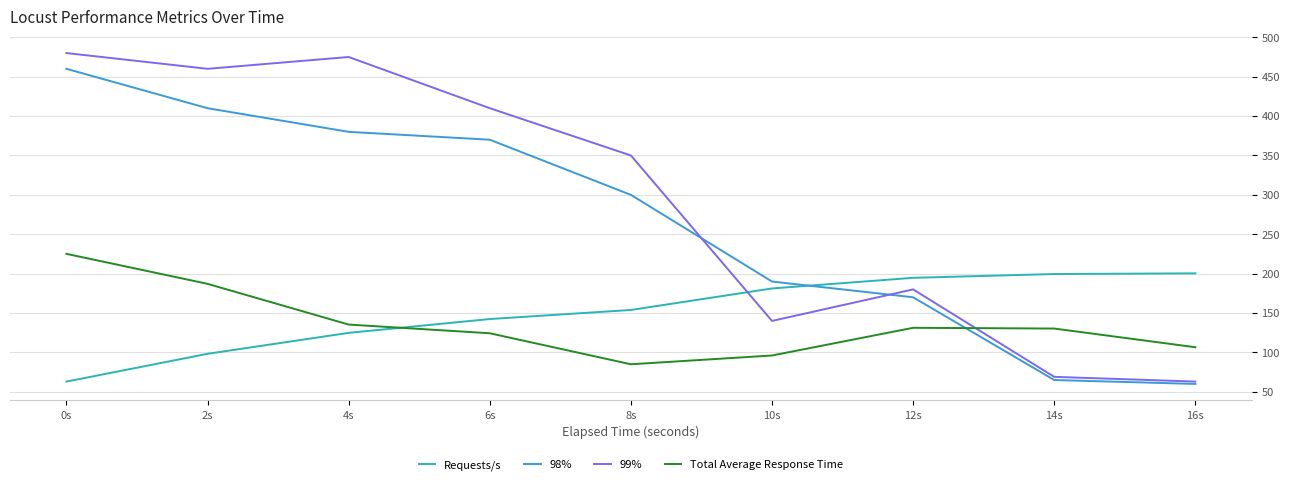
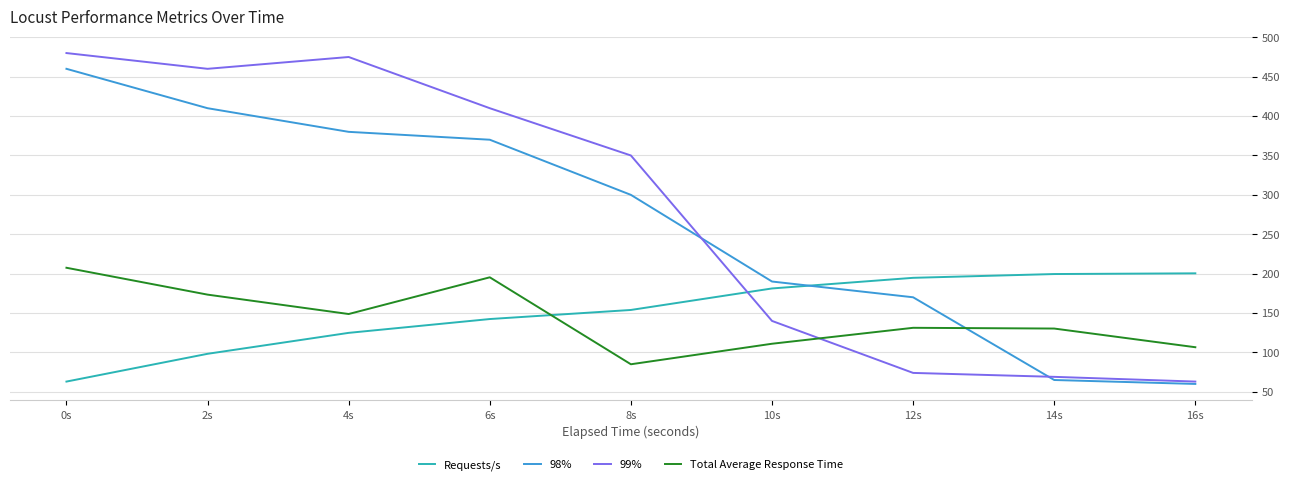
  {
    "99%": {
      "0s": 480,
      "2s": 460,
      "4s": 480,
      "6s": 410,
      "8s": 350,
      "10s": 140,
-     "12s": 180,
+     "12s": 70,
      "14s": 70
    },
    "Total Average Response Time": {
-     "0s": 230,
-     "2s": 190,
-     "4s": 140,
-     "6s": 120,
+     "0s": 210,
+     "2s": 170,
+     "4s": 150,
+     "6s": 200,
      "8s": 80,
-     "10s": 100,
+     "10s": 110,
      "12s": 130,
      "14s": 130,
      "16s": 110
    }
  }
